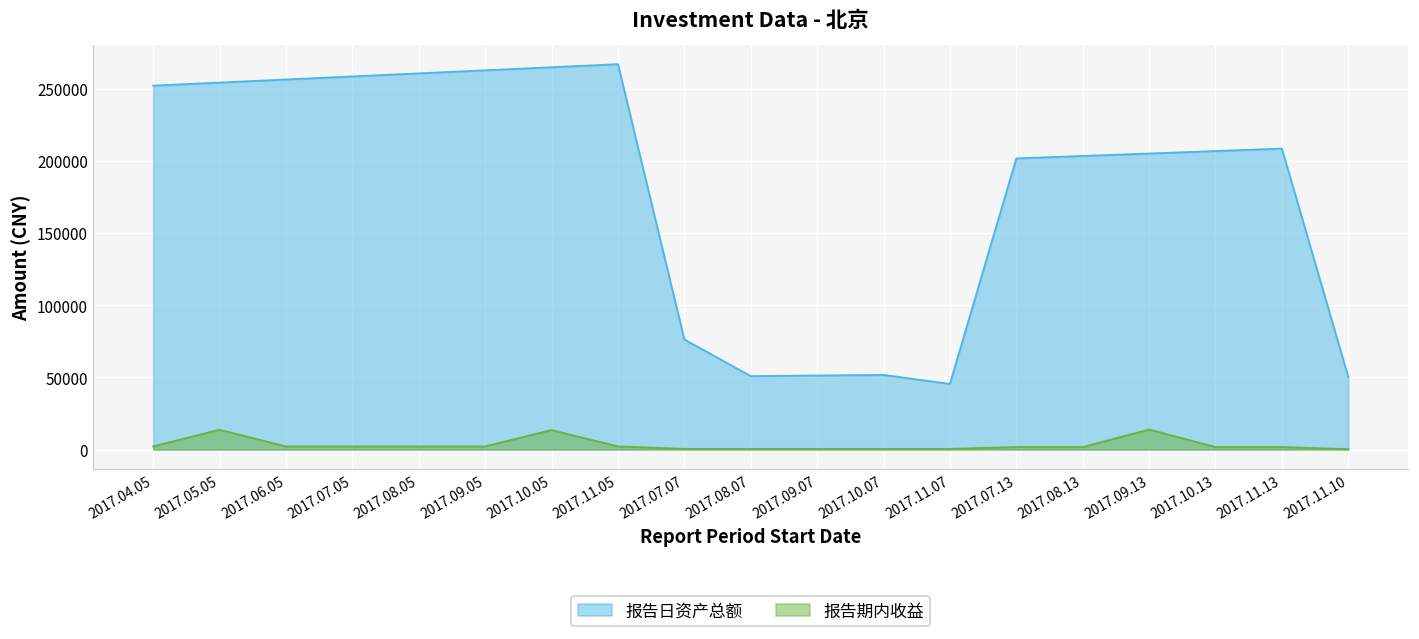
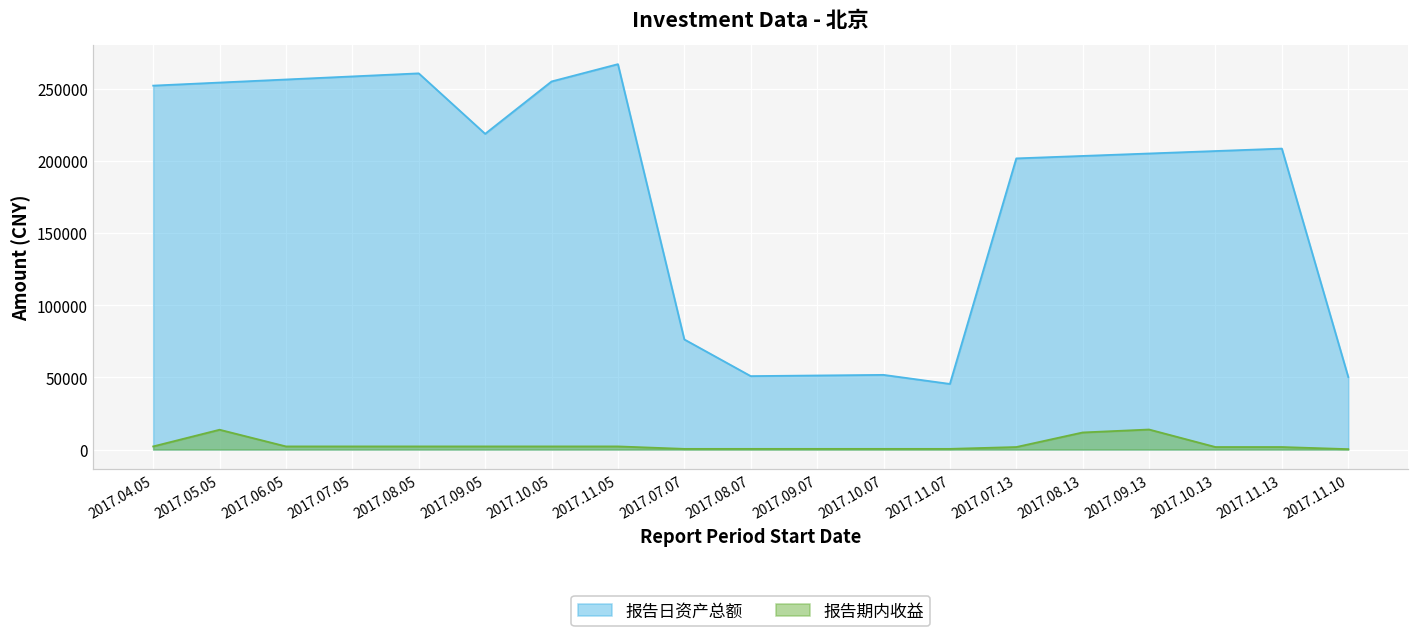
  {
    "报告日资产总额": {
      "2017.04.05": 252000,
      "2017.05.05": 254000,
      "2017.06.05": 256000,
      "2017.07.05": 259000,
      "2017.08.05": 261000,
-     "2017.09.05": 263000,
-     "2017.10.05": 265000,
+     "2017.09.05": 219000,
+     "2017.10.05": 255000,
      "2017.11.05": 267000,
      "2017.07.07": 76000,
      "2017.08.07": 51000,
      "2017.09.07": 51000,
      "2017.10.07": 52000,
      "2017.11.07": 45000,
      "2017.07.13": 202000,
      "2017.08.13": 203000,
      "2017.09.13": 205000,
      "2017.10.13": 207000,
      "2017.11.13": 209000,
      "2017.11.10": 50000
    },
    "报告期内收益": {
      "2017.04.05": 2000,
      "2017.05.05": 14000,
      "2017.06.05": 2000,
      "2017.07.05": 2000,
      "2017.08.05": 2000,
      "2017.09.05": 2000,
-     "2017.10.05": 13000,
+     "2017.10.05": 2000,
      "2017.11.05": 2000,
      "2017.07.07": 0,
      "2017.08.07": 0,
      "2017.09.07": 0,
      "2017.10.07": 0,
      "2017.11.07": 0,
      "2017.07.13": 2000,
-     "2017.08.13": 2000,
+     "2017.08.13": 12000,
      "2017.09.13": 14000,
      "2017.10.13": 2000,
      "2017.11.13": 2000,
      "2017.11.10": 0
    }
  }
